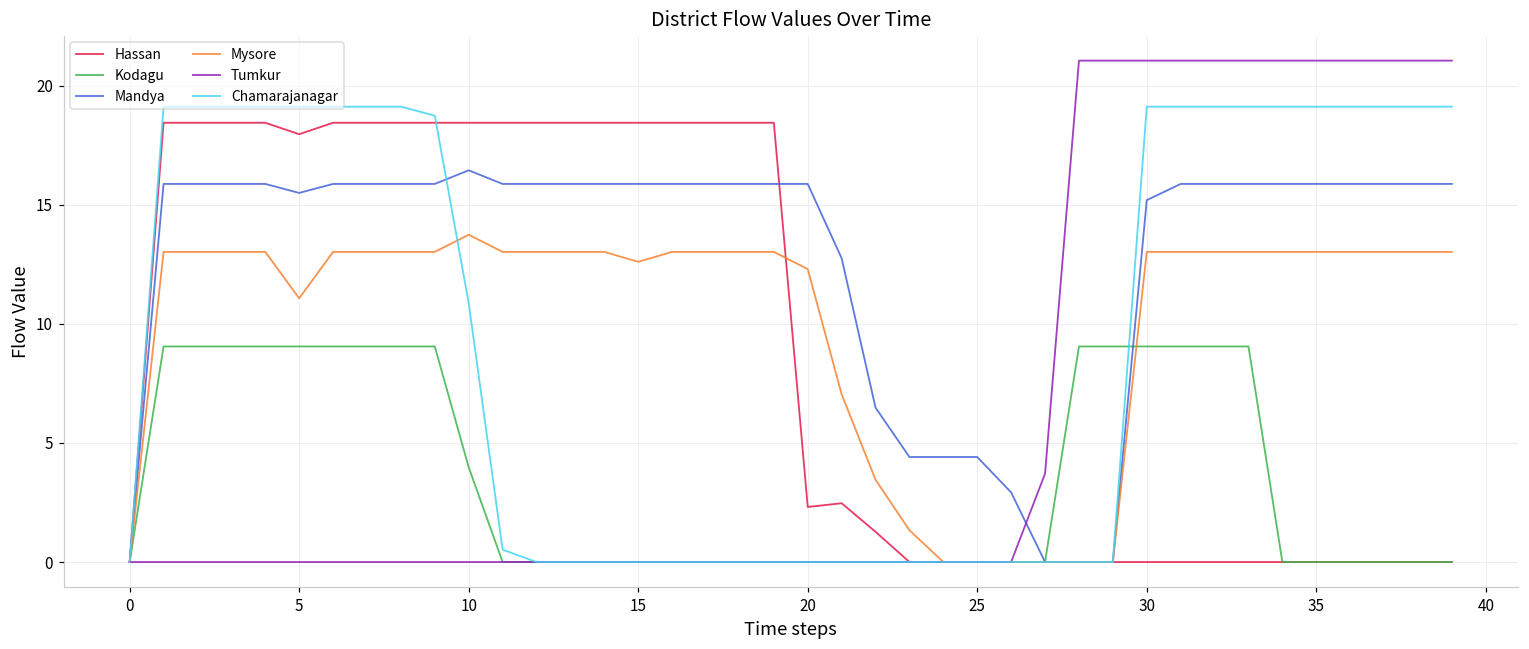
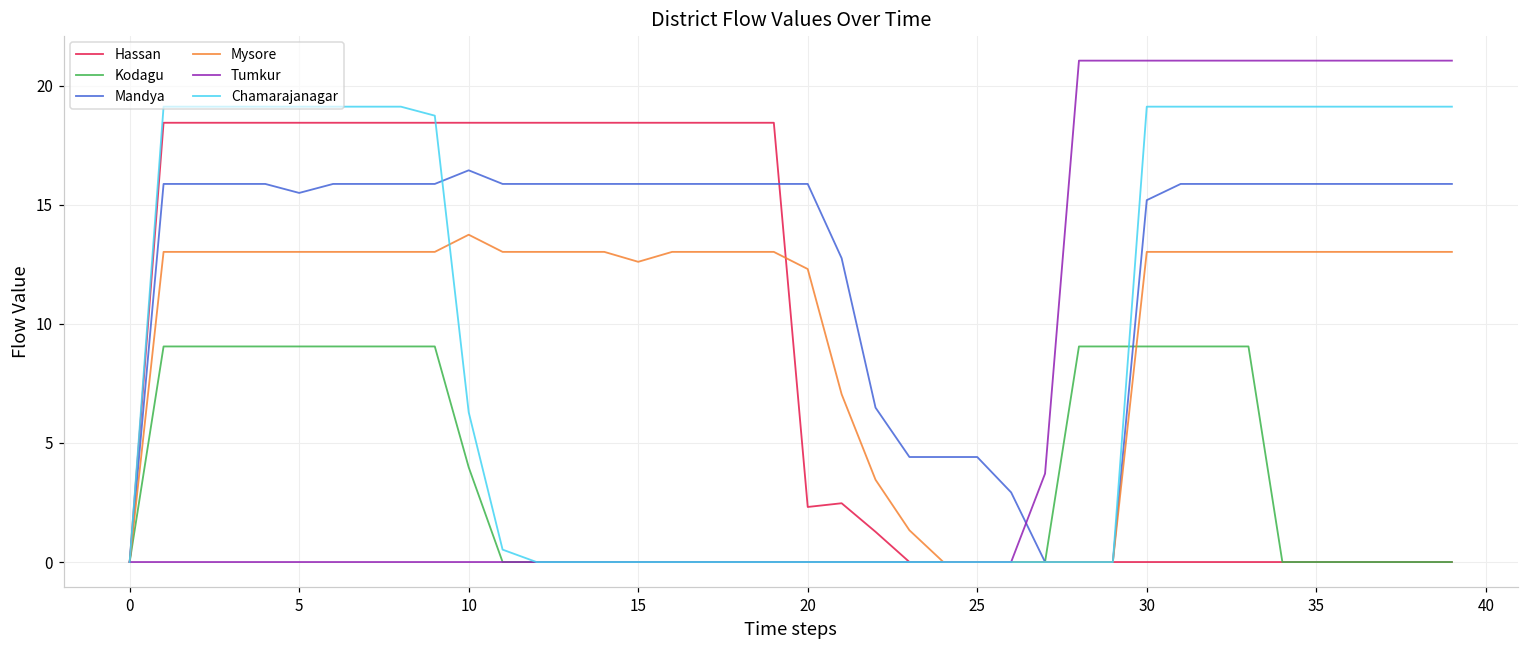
  {
    "Hassan": {
-     "5": 18.0,
+     "5": 18.5,
      "10": 18.5,
      "15": 18.5,
      "20": 2.3,
      "30": 0.0
    },
    "Kodagu": {
      "5": 9.1,
      "10": 4.0,
      "30": 9.1
    },
    "Mandya": {
      "5": 15.5,
      "10": 16.5,
      "15": 15.9,
      "20": 15.9,
      "25": 4.4,
      "30": 15.2,
      "35": 15.9
    },
    "Mysore": {
-     "5": 11.1,
+     "5": 13.0,
      "10": 13.7,
      "15": 12.6,
      "20": 12.3,
      "30": 13.0,
      "35": 13.0
    },
    "Tumkur": {
      "5": 0.0,
      "10": 0.0,
      "30": 21.1,
      "35": 21.1
    },
    "Chamarajanagar": {
-     "10": 10.9,
+     "10": 6.3,
      "30": 19.1,
      "35": 19.1
    }
  }
